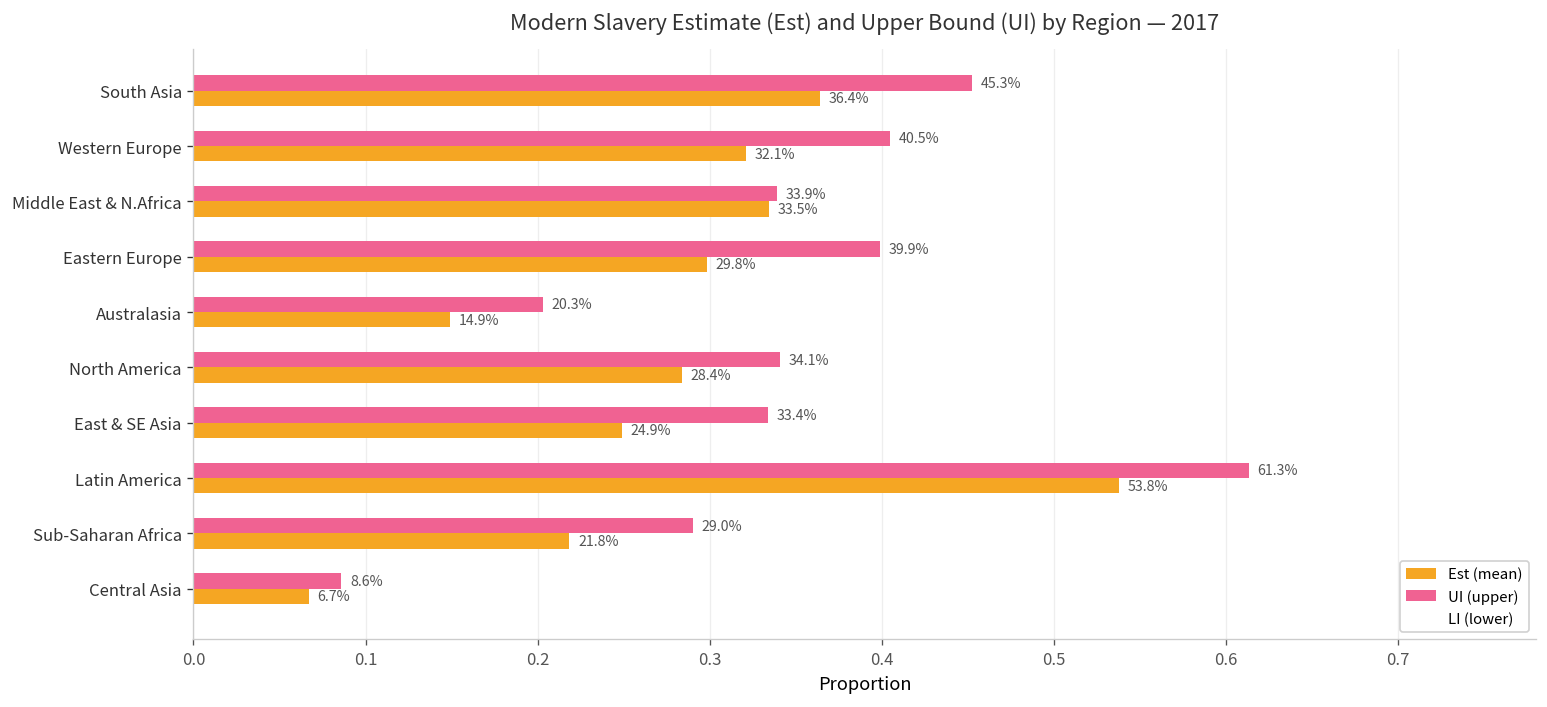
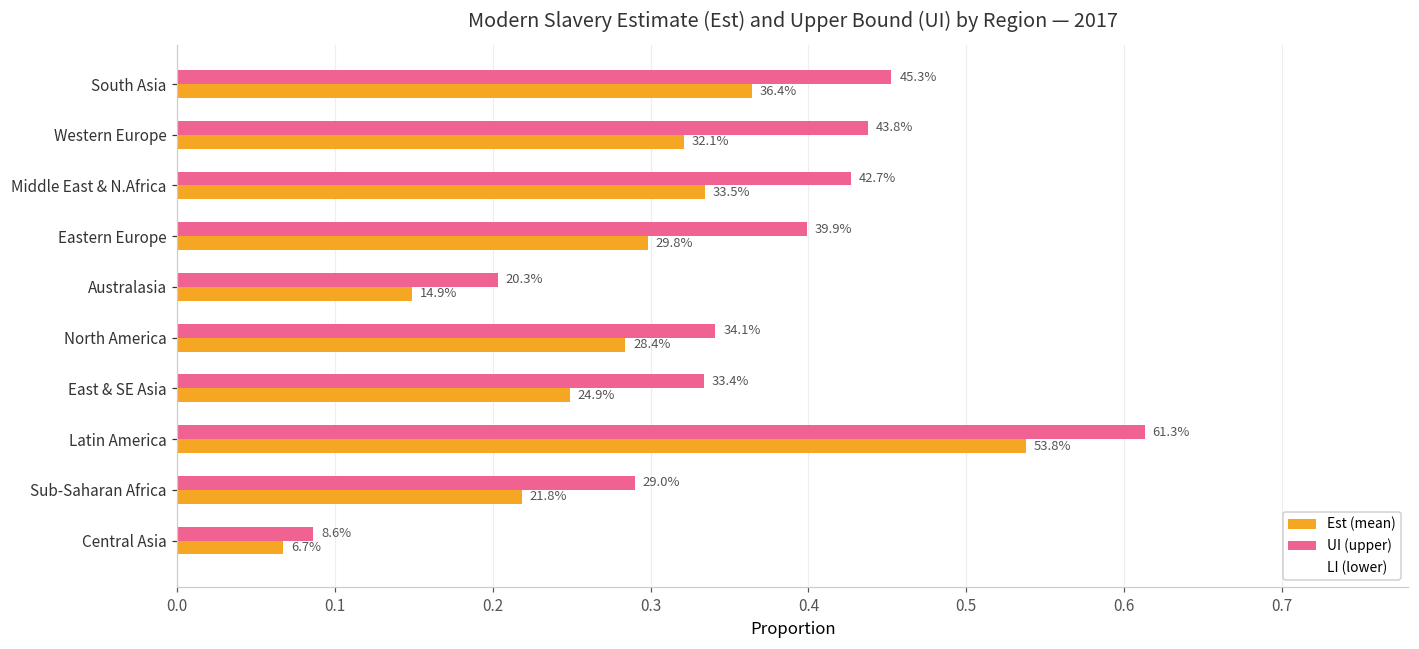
  {
    "UI (upper)": {
      "South Asia": "45.3%",
-     "Western Europe": "40.5%",
-     "Middle East & N.Africa": "33.9%",
+     "Western Europe": "43.8%",
+     "Middle East & N.Africa": "42.7%",
      "Eastern Europe": "39.9%",
      "Australasia": "20.3%",
      "North America": "34.1%",
      "East & SE Asia": "33.4%",
      "Latin America": "61.3%",
      "Sub-Saharan Africa": "29.0%",
      "Central Asia": "8.6%"
    }
  }
